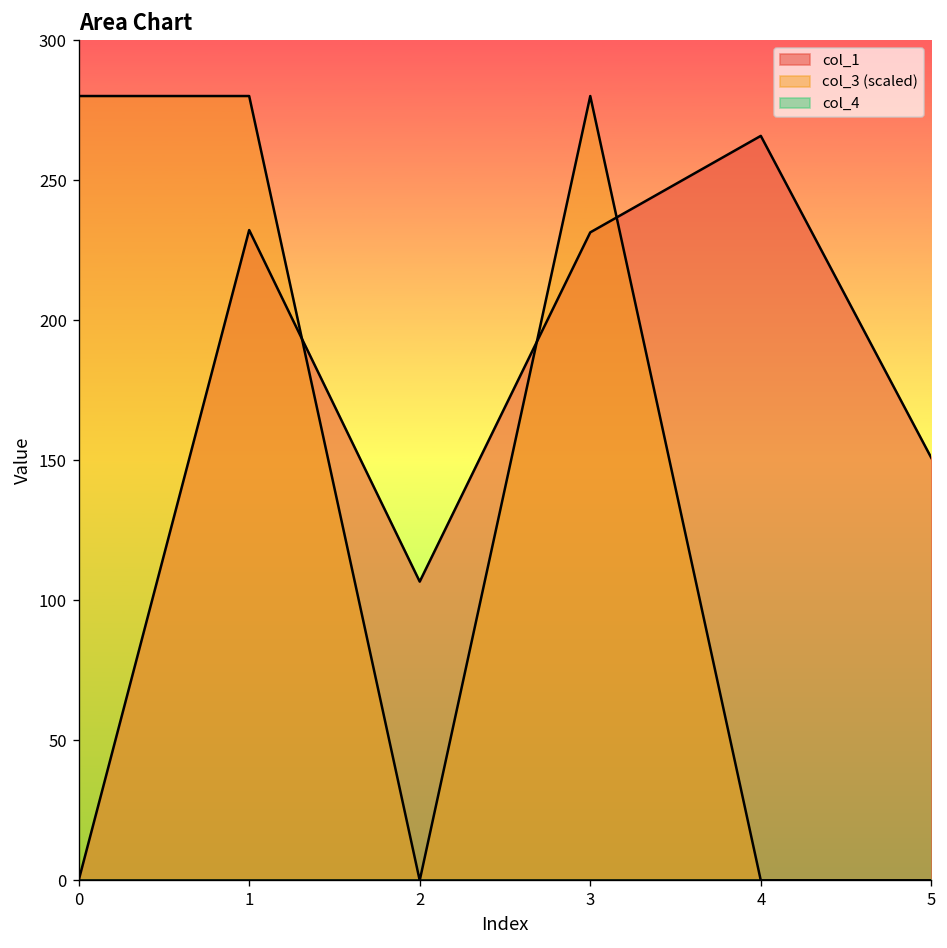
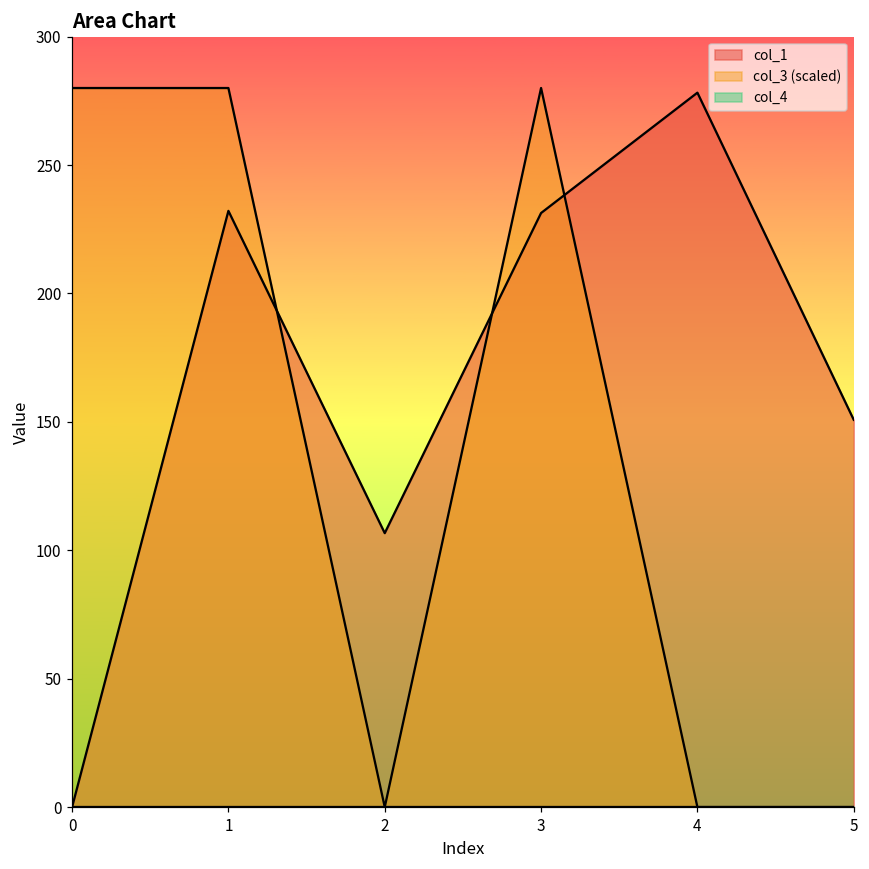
  {
    "col_1": {
      "1": 232,
      "2": 107,
      "3": 231,
-     "4": 266,
+     "4": 278,
      "5": 151
    },
    "col_3 (scaled)": {
      "0": 280,
      "1": 280,
      "3": 280
    },
    "col_4": {
      "1": 0,
      "3": 0
    }
  }
